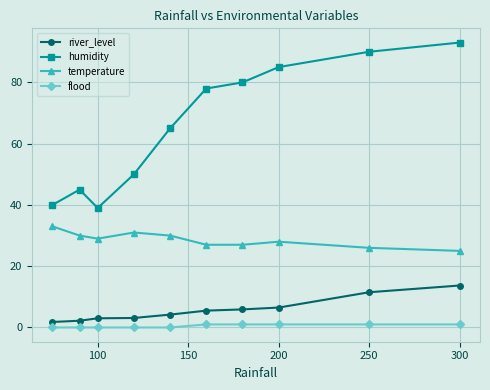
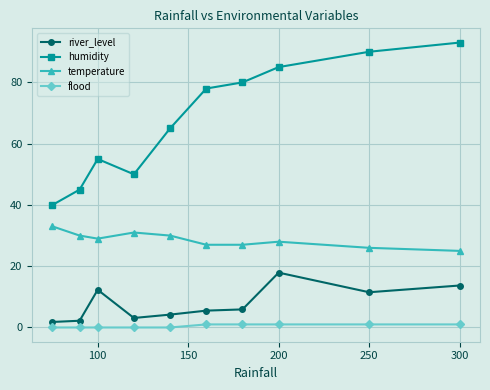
  {
    "river_level": {
-     "100": 3,
-     "200": 7,
+     "100": 12,
+     "200": 18,
      "250": 12,
      "300": 14
    },
    "humidity": {
-     "100": 39,
+     "100": 55,
      "200": 85,
      "250": 90,
      "300": 93
    }
  }
